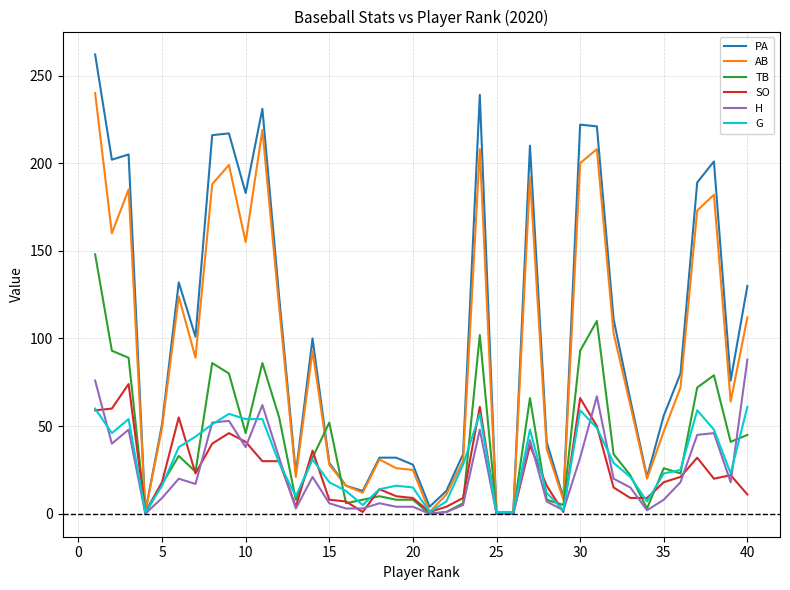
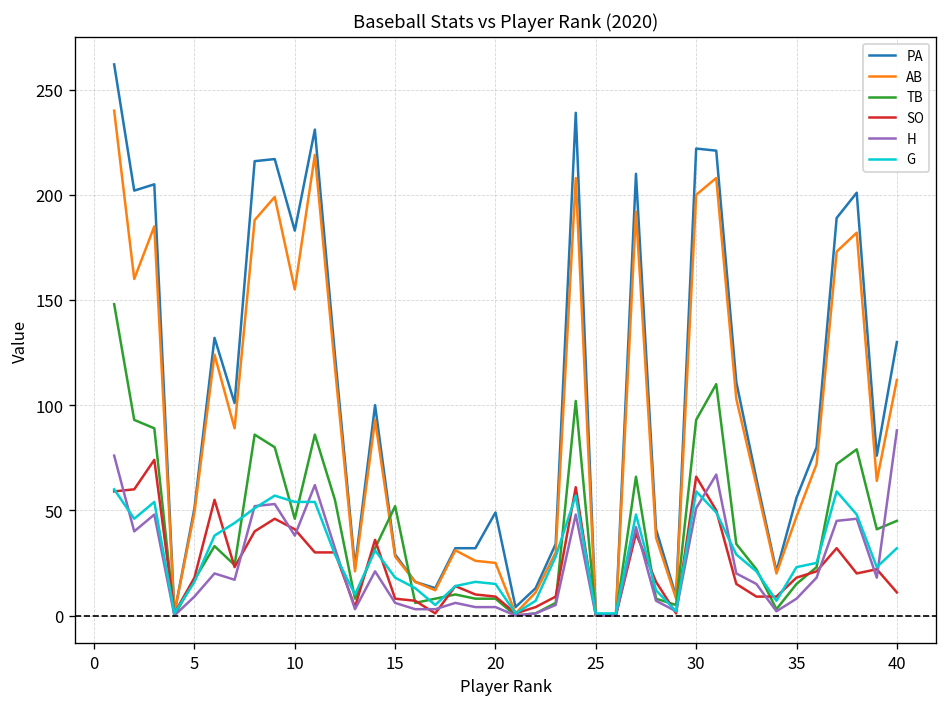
  {
    "PA": {
      "5": 51,
      "10": 183,
-     "20": 28,
+     "20": 49,
      "30": 222,
      "35": 56,
      "40": 130
    },
    "AB": {
      "5": 49,
      "10": 155,
      "20": 25,
      "30": 200,
      "35": 47,
      "40": 112
    },
    "TB": {
      "10": 46,
      "15": 52,
      "30": 93,
-     "35": 26,
+     "35": 15,
      "40": 45
    },
    "SO": {
      "10": 41,
      "15": 8,
      "30": 66,
      "35": 18,
      "40": 11
    },
    "H": {
      "5": 9,
      "10": 38,
      "15": 6,
      "20": 4,
-     "30": 32,
+     "30": 51,
      "35": 8,
      "40": 88
    },
    "G": {
      "10": 54,
      "15": 18,
      "20": 15,
      "30": 59,
      "35": 23,
-     "40": 61
+     "40": 32
    }
  }
